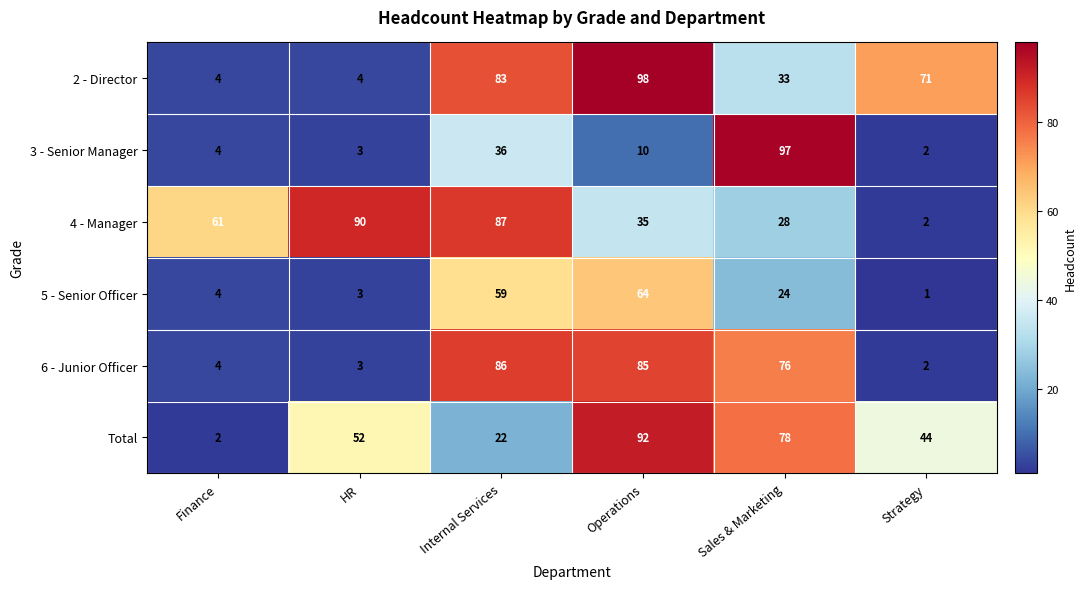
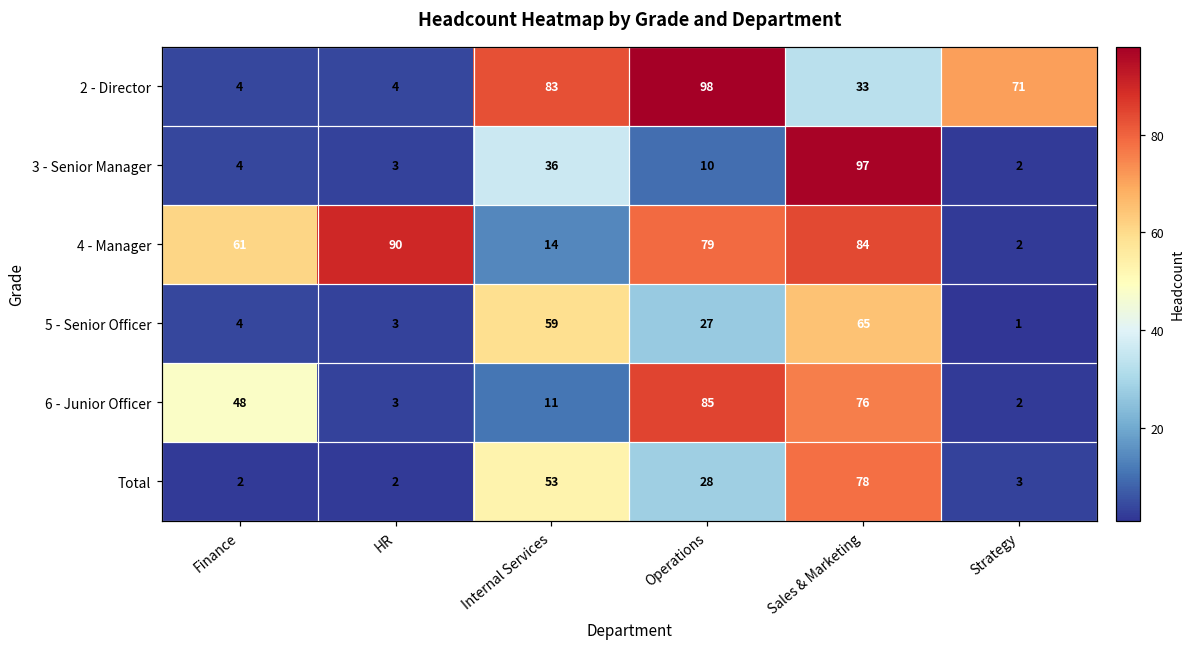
  {
    "2 - Director": {
      "Finance": 4,
      "HR": 4,
      "Internal Services": 83,
      "Operations": 98,
      "Sales & Marketing": 33,
      "Strategy": 71
    },
    "3 - Senior Manager": {
      "Finance": 4,
      "HR": 3,
      "Internal Services": 36,
      "Operations": 10,
      "Sales & Marketing": 97,
      "Strategy": 2
    },
    "4 - Manager": {
      "Finance": 61,
      "HR": 90,
-     "Internal Services": 87,
-     "Operations": 35,
-     "Sales & Marketing": 28,
+     "Internal Services": 14,
+     "Operations": 79,
+     "Sales & Marketing": 84,
      "Strategy": 2
    },
    "5 - Senior Officer": {
      "Finance": 4,
      "HR": 3,
      "Internal Services": 59,
-     "Operations": 64,
-     "Sales & Marketing": 24,
+     "Operations": 27,
+     "Sales & Marketing": 65,
      "Strategy": 1
    },
    "6 - Junior Officer": {
-     "Finance": 4,
+     "Finance": 48,
      "HR": 3,
-     "Internal Services": 86,
+     "Internal Services": 11,
      "Operations": 85,
      "Sales & Marketing": 76,
      "Strategy": 2
    },
    "Total": {
      "Finance": 2,
-     "HR": 52,
-     "Internal Services": 22,
-     "Operations": 92,
+     "HR": 2,
+     "Internal Services": 53,
+     "Operations": 28,
      "Sales & Marketing": 78,
-     "Strategy": 44
+     "Strategy": 3
    }
  }
